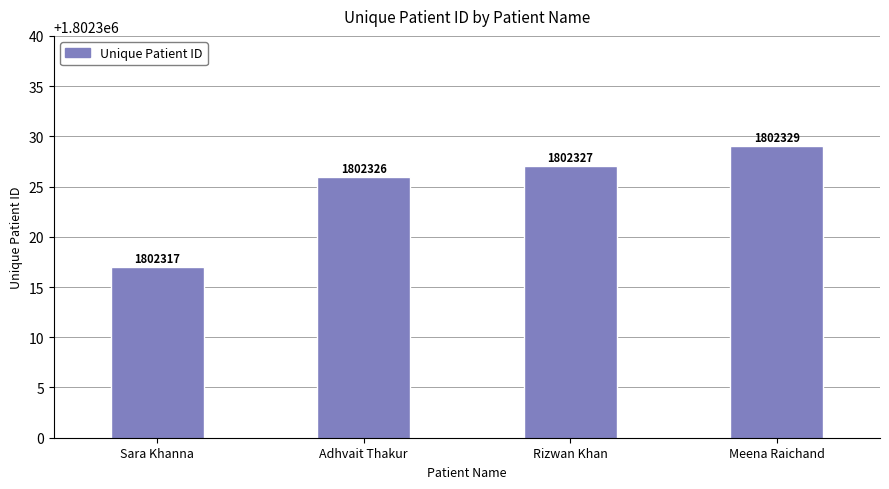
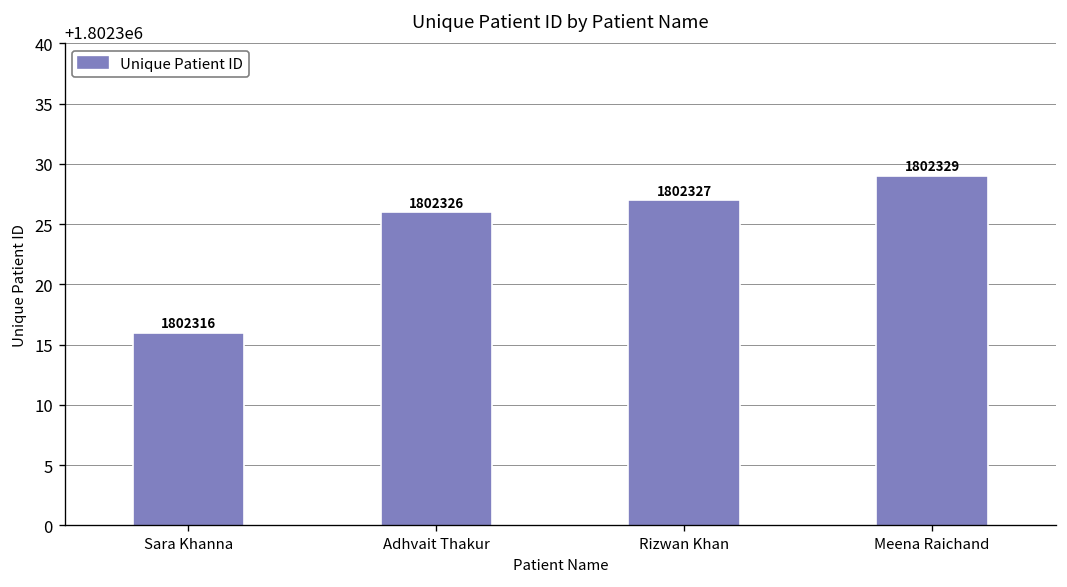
  {
-   "Sara Khanna": 1802317,
+   "Sara Khanna": 1802316,
    "Adhvait Thakur": 1802326,
    "Rizwan Khan": 1802327,
    "Meena Raichand": 1802329
  }
